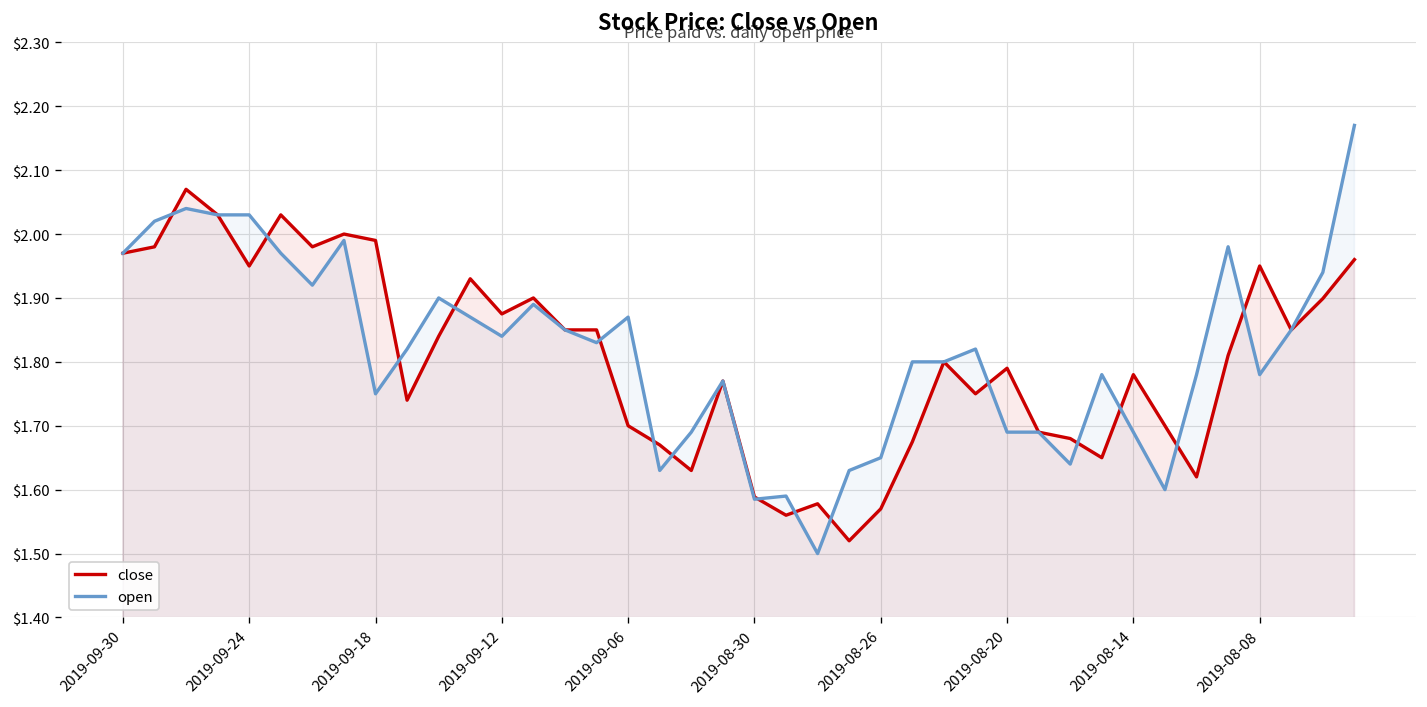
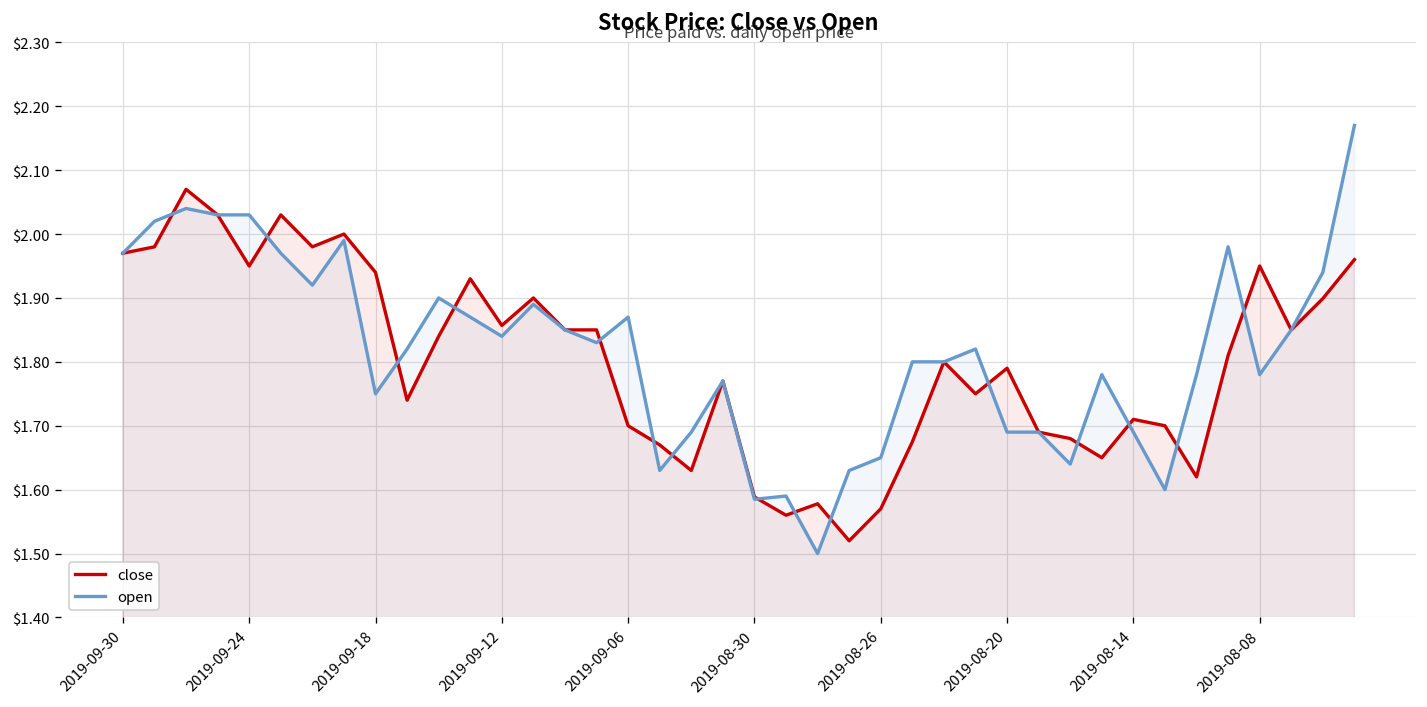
  {
    "close": {
      "2019-09-24": "$1.95",
-     "2019-09-18": "$1.99",
-     "2019-09-12": "$1.88",
+     "2019-09-18": "$1.94",
+     "2019-09-12": "$1.86",
      "2019-09-06": "$1.70",
      "2019-08-26": "$1.57",
      "2019-08-20": "$1.79",
-     "2019-08-14": "$1.78",
+     "2019-08-14": "$1.71",
      "2019-08-08": "$1.95"
    },
    "open": {
      "2019-09-24": "$2.03",
      "2019-09-18": "$1.75",
      "2019-09-12": "$1.84",
      "2019-09-06": "$1.87",
      "2019-08-26": "$1.65",
      "2019-08-20": "$1.69",
      "2019-08-14": "$1.69",
      "2019-08-08": "$1.78"
    }
  }
